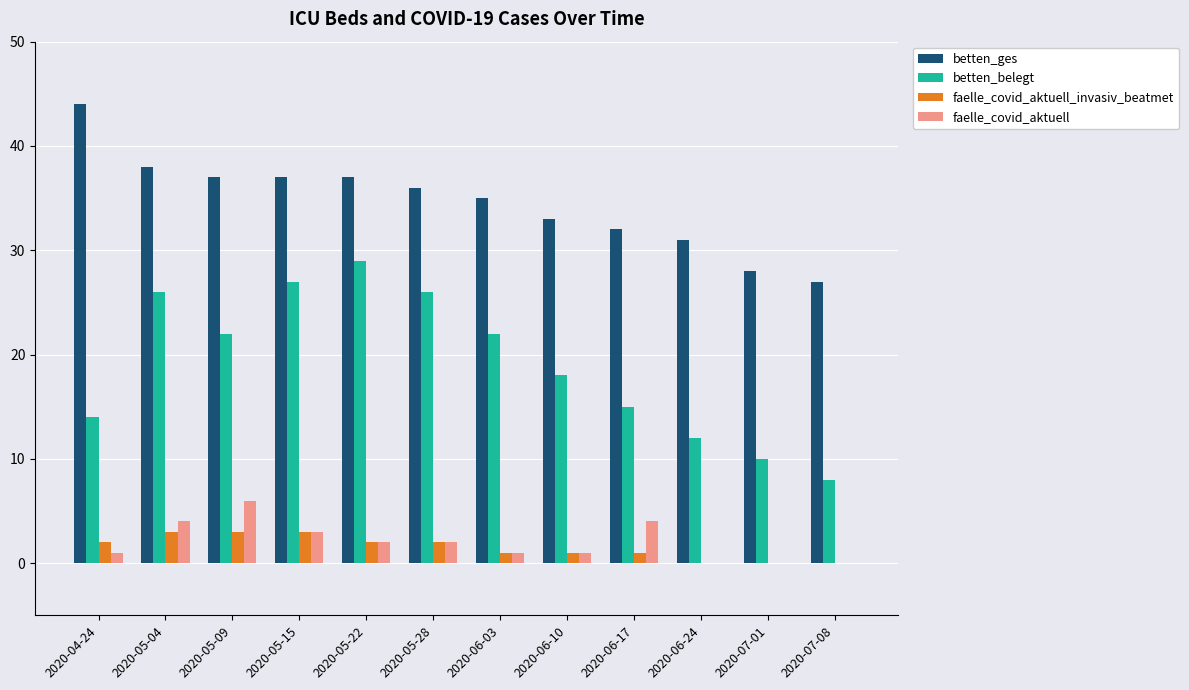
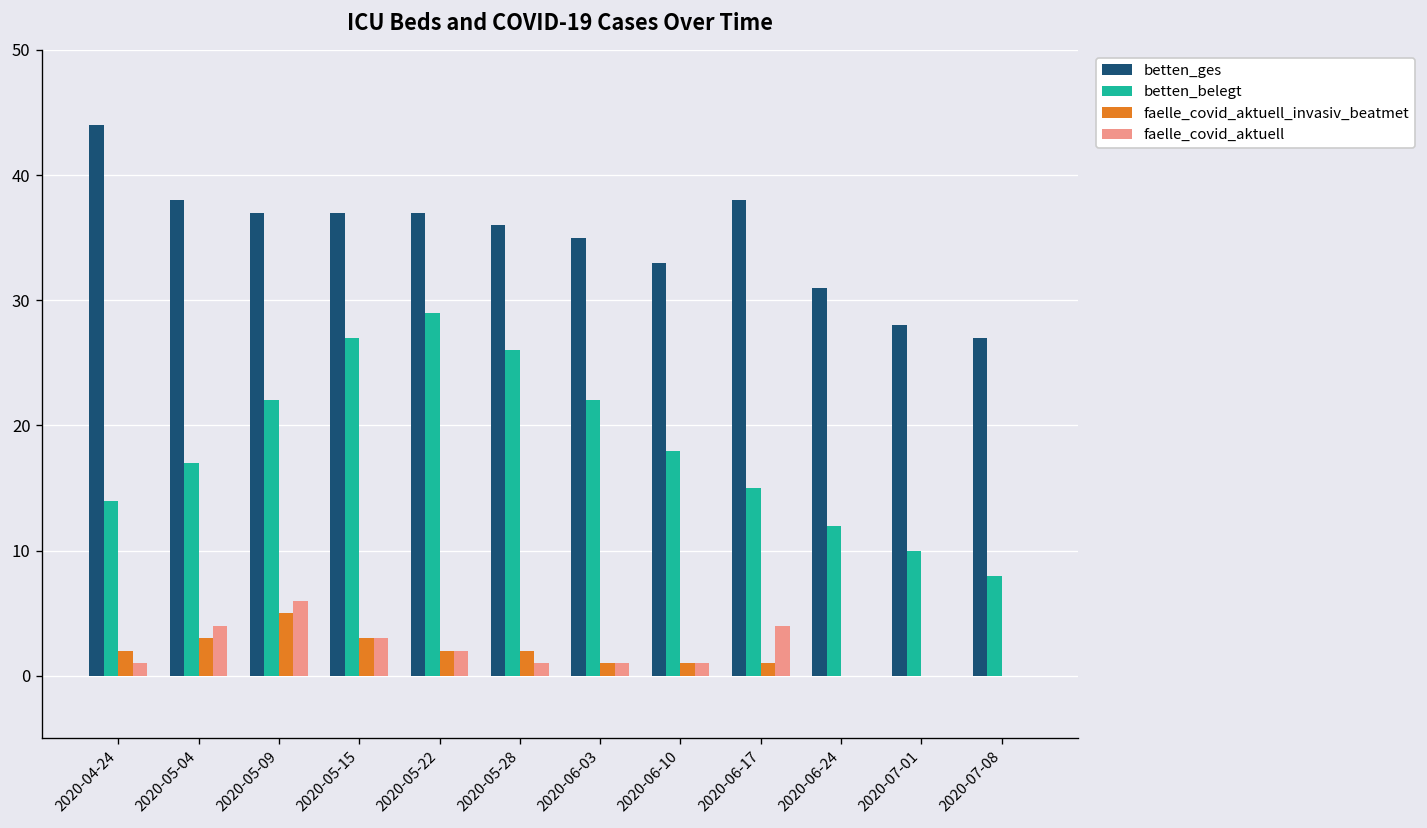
  {
    "betten_ges": {
      "2020-04-24": 44,
      "2020-05-04": 38,
      "2020-05-09": 37,
      "2020-05-15": 37,
      "2020-05-22": 37,
      "2020-05-28": 36,
      "2020-06-03": 35,
      "2020-06-10": 33,
-     "2020-06-17": 32,
+     "2020-06-17": 38,
      "2020-06-24": 31,
      "2020-07-01": 28,
      "2020-07-08": 27
    },
    "betten_belegt": {
      "2020-04-24": 14,
-     "2020-05-04": 26,
+     "2020-05-04": 17,
      "2020-05-09": 22,
      "2020-05-15": 27,
      "2020-05-22": 29,
      "2020-05-28": 26,
      "2020-06-03": 22,
      "2020-06-10": 18,
      "2020-06-17": 15,
      "2020-06-24": 12,
      "2020-07-01": 10,
      "2020-07-08": 8
    },
    "faelle_covid_aktuell_invasiv_beatmet": {
      "2020-04-24": 2,
      "2020-05-04": 3,
-     "2020-05-09": 3,
+     "2020-05-09": 5,
      "2020-05-15": 3,
      "2020-05-22": 2,
      "2020-05-28": 2,
      "2020-06-03": 1,
      "2020-06-10": 1,
      "2020-06-17": 1,
      "2020-06-24": 0,
      "2020-07-01": 0,
      "2020-07-08": 0
    },
    "faelle_covid_aktuell": {
      "2020-04-24": 1,
      "2020-05-04": 4,
      "2020-05-09": 6,
      "2020-05-15": 3,
      "2020-05-22": 2,
-     "2020-05-28": 2,
+     "2020-05-28": 1,
      "2020-06-03": 1,
      "2020-06-10": 1,
      "2020-06-17": 4,
      "2020-06-24": 0,
      "2020-07-01": 0,
      "2020-07-08": 0
    }
  }
